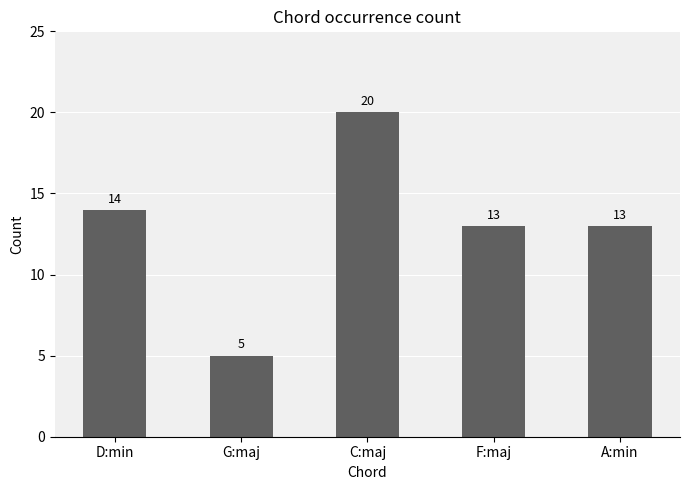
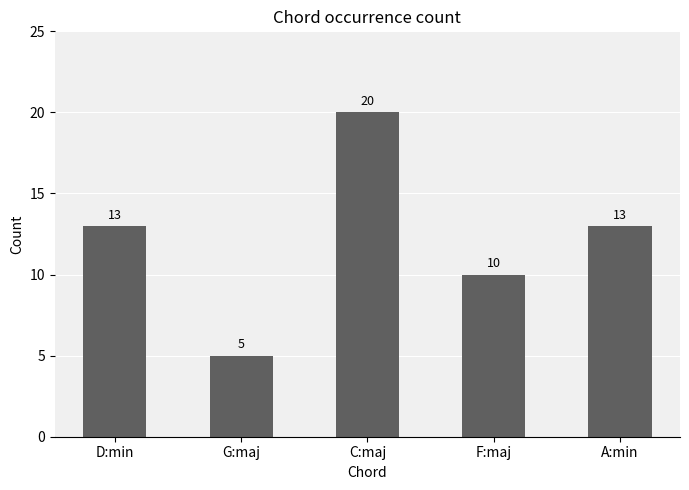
  {
-   "D:min": 14,
+   "D:min": 13,
    "G:maj": 5,
    "C:maj": 20,
-   "F:maj": 13,
+   "F:maj": 10,
    "A:min": 13
  }
